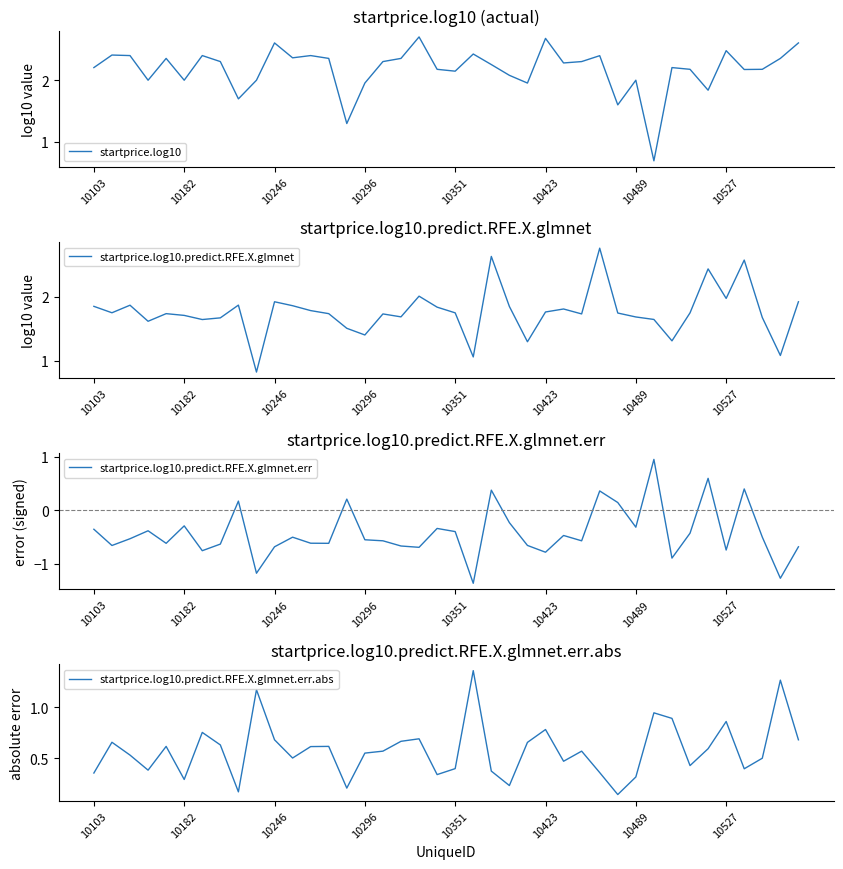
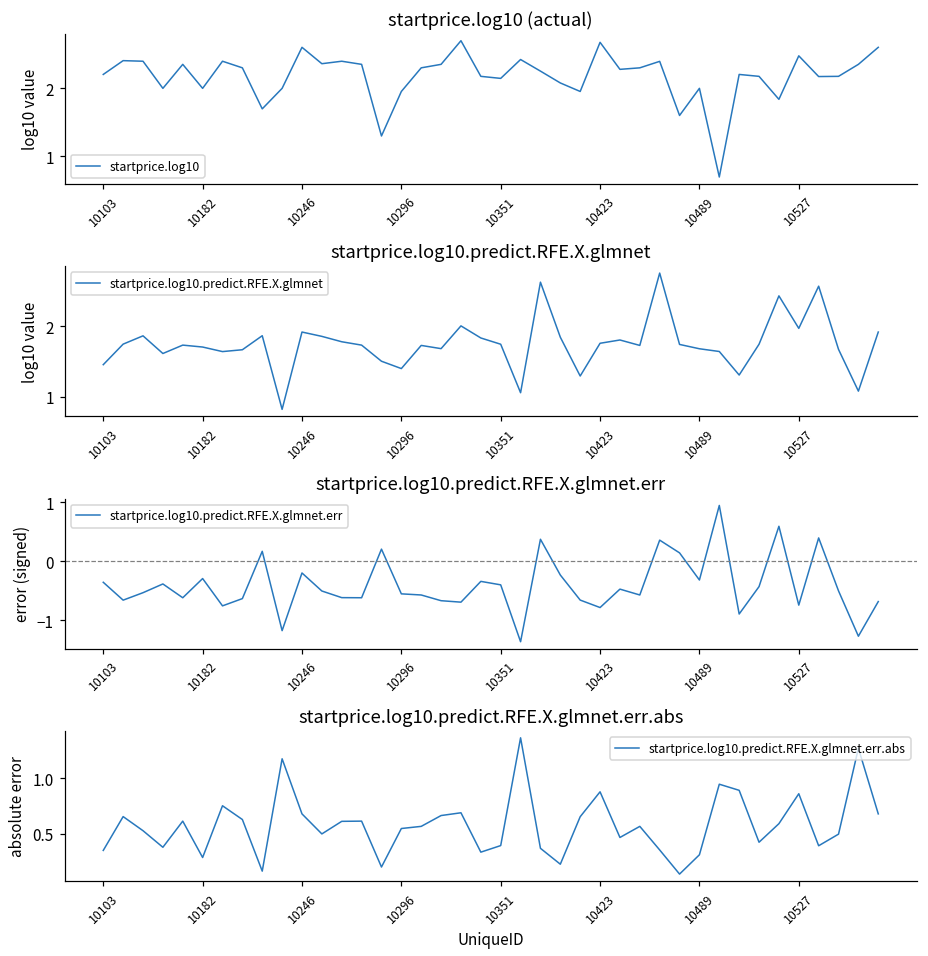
  {
    "startprice.log10 (actual)": {
      "10103": 2.2,
      "10182": 2.0,
      "10246": 2.6,
      "10296": 2.0,
      "10351": 2.1,
      "10423": 2.7,
      "10489": 2.0,
      "10527": 2.5
    },
    "startprice.log10.predict.RFE.X.glmnet": {
-     "10103": 1.8,
+     "10103": 1.5,
      "10182": 1.7,
      "10246": 1.9,
      "10296": 1.4,
      "10351": 1.7,
      "10423": 1.8,
      "10489": 1.7,
      "10527": 2.0
    },
    "startprice.log10.predict.RFE.X.glmnet.err": {
      "10103": -0.4,
      "10182": -0.3,
-     "10246": -0.7,
+     "10246": -0.2,
      "10296": -0.6,
      "10351": -0.4,
      "10423": -0.8,
      "10489": -0.3,
      "10527": -0.7
    },
    "startprice.log10.predict.RFE.X.glmnet.err.abs": {
      "10103": 0.35,
      "10182": 0.29,
      "10246": 0.68,
      "10296": 0.55,
      "10351": 0.40,
-     "10423": 0.78,
+     "10423": 0.88,
      "10489": 0.32,
      "10527": 0.86
    }
  }
